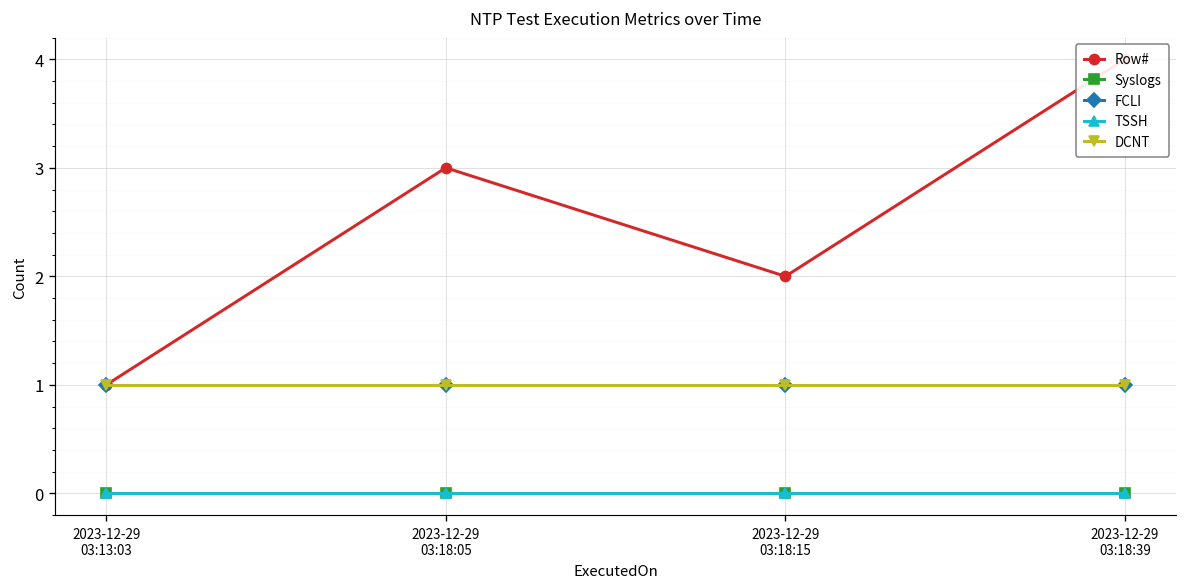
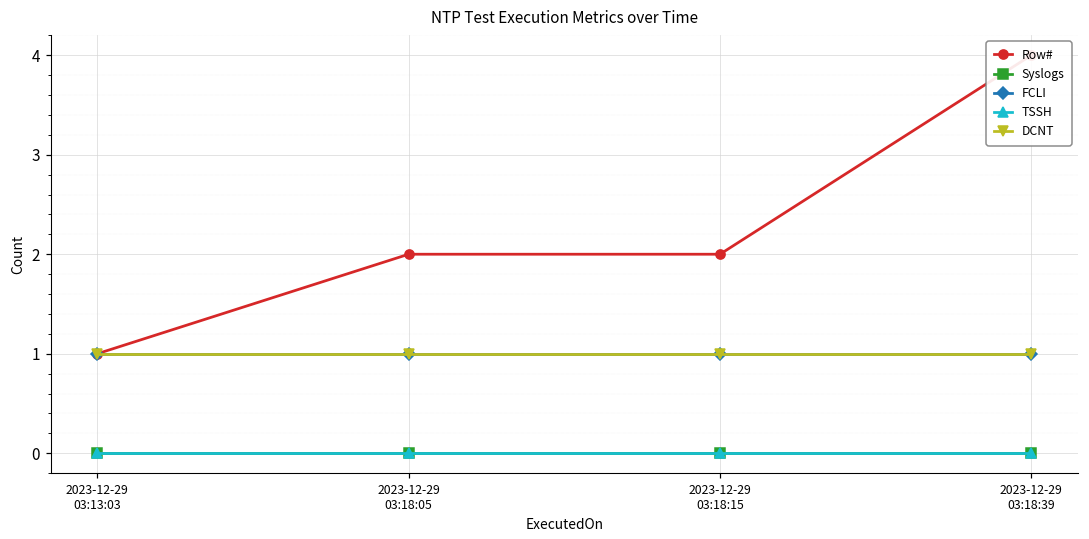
  {
    "Row#": {
-     "2023-12-29 03:18:05": 3,
+     "2023-12-29 03:18:05": 2,
      "2023-12-29 03:18:15": 2
    },
    "TSSH": {
      "2023-12-29 03:13:03": 0,
      "2023-12-29 03:18:05": 0,
      "2023-12-29 03:18:15": 0,
      "2023-12-29 03:18:39": 0
    },
    "DCNT": {
      "2023-12-29 03:18:05": 1,
      "2023-12-29 03:18:15": 1,
      "2023-12-29 03:18:39": 1
    }
  }
